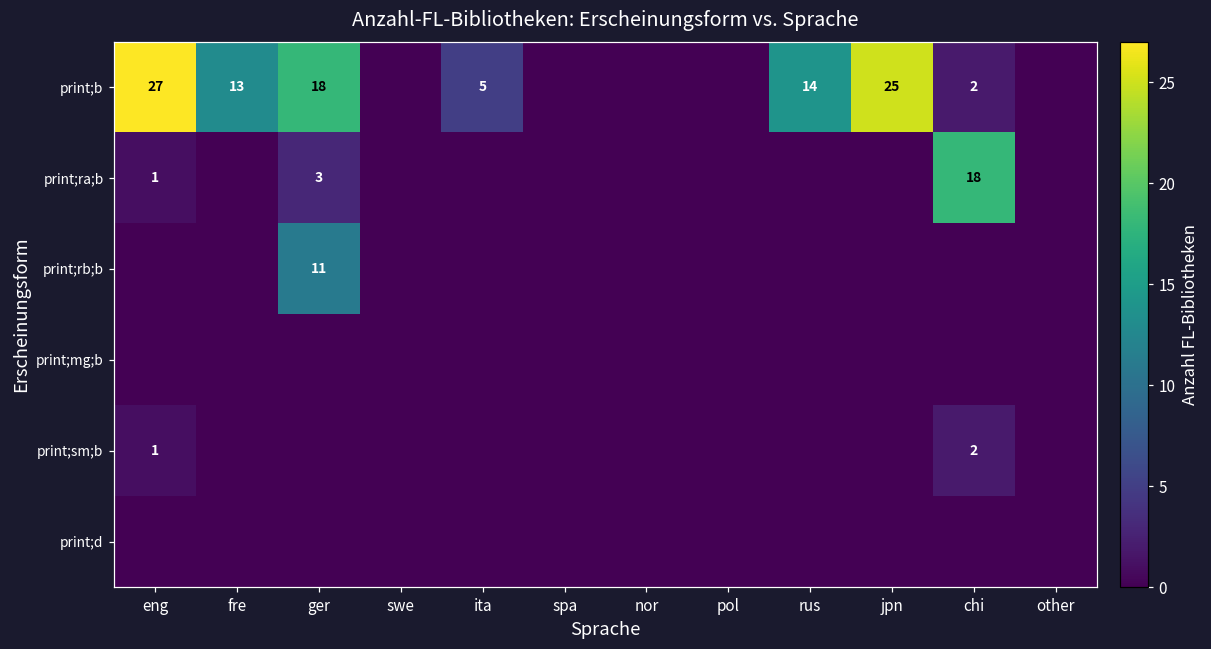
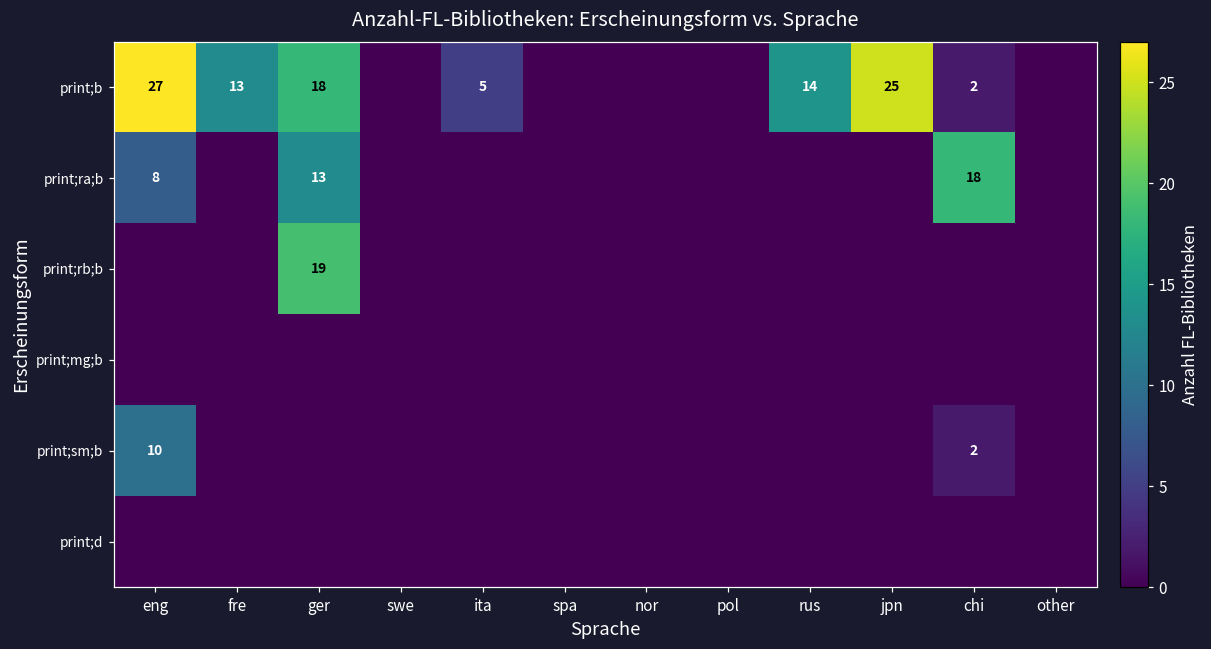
  {
    "print;b": {
      "eng": 27,
      "fre": 13,
      "ger": 18,
      "ita": 5,
      "rus": 14,
      "jpn": 25,
      "chi": 2
    },
    "print;ra;b": {
-     "eng": 1,
-     "ger": 3,
+     "eng": 8,
+     "ger": 13,
      "chi": 18
    },
    "print;rb;b": {
-     "ger": 11
+     "ger": 19
    },
    "print;sm;b": {
-     "eng": 1,
+     "eng": 10,
      "chi": 2
    }
  }
